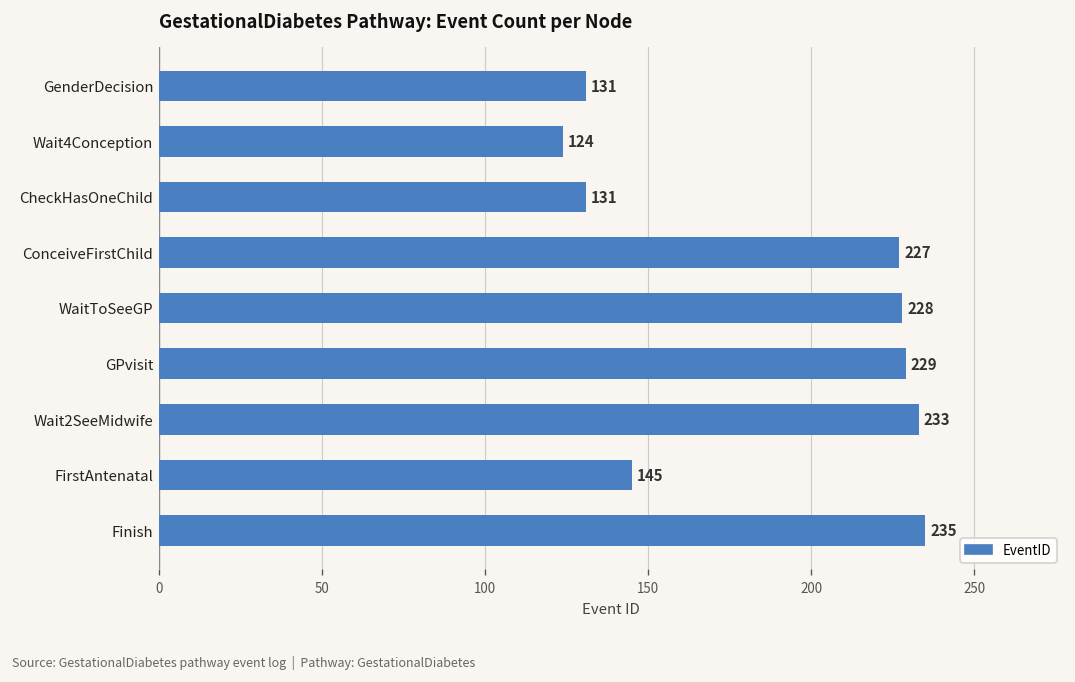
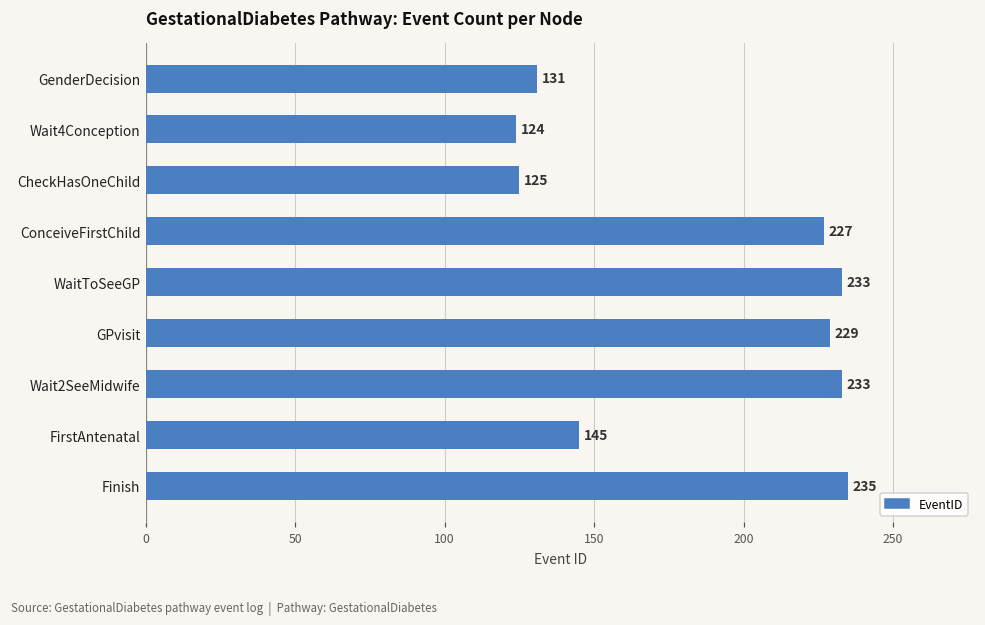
  {
    "GenderDecision": 131,
    "Wait4Conception": 124,
-   "CheckHasOneChild": 131,
+   "CheckHasOneChild": 125,
    "ConceiveFirstChild": 227,
-   "WaitToSeeGP": 228,
+   "WaitToSeeGP": 233,
    "GPvisit": 229,
    "Wait2SeeMidwife": 233,
    "FirstAntenatal": 145,
    "Finish": 235
  }
